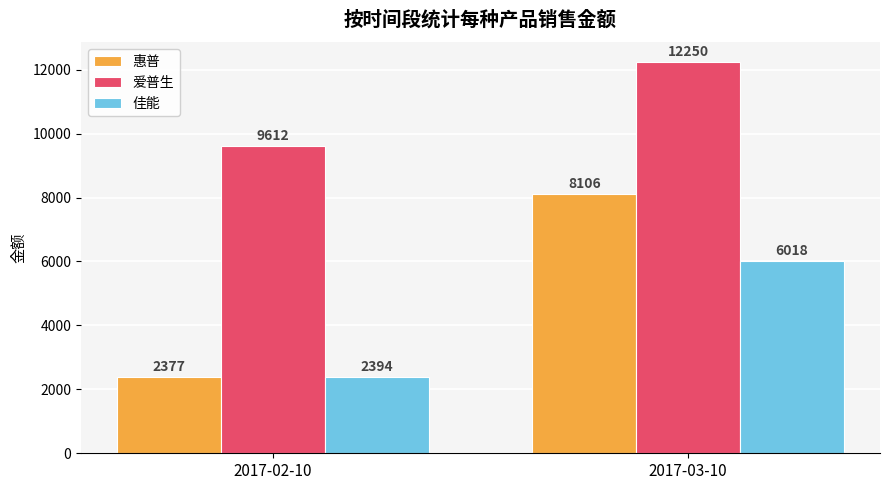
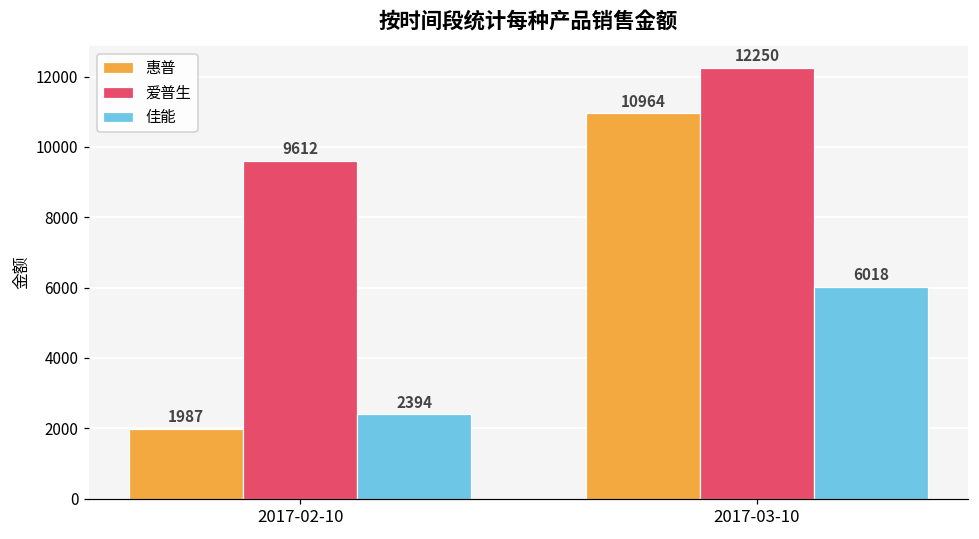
  {
    "惠普": {
-     "2017-02-10": 2377,
-     "2017-03-10": 8106
+     "2017-02-10": 1987,
+     "2017-03-10": 10964
    },
    "爱普生": {
      "2017-02-10": 9612,
      "2017-03-10": 12250
    },
    "佳能": {
      "2017-02-10": 2394,
      "2017-03-10": 6018
    }
  }
